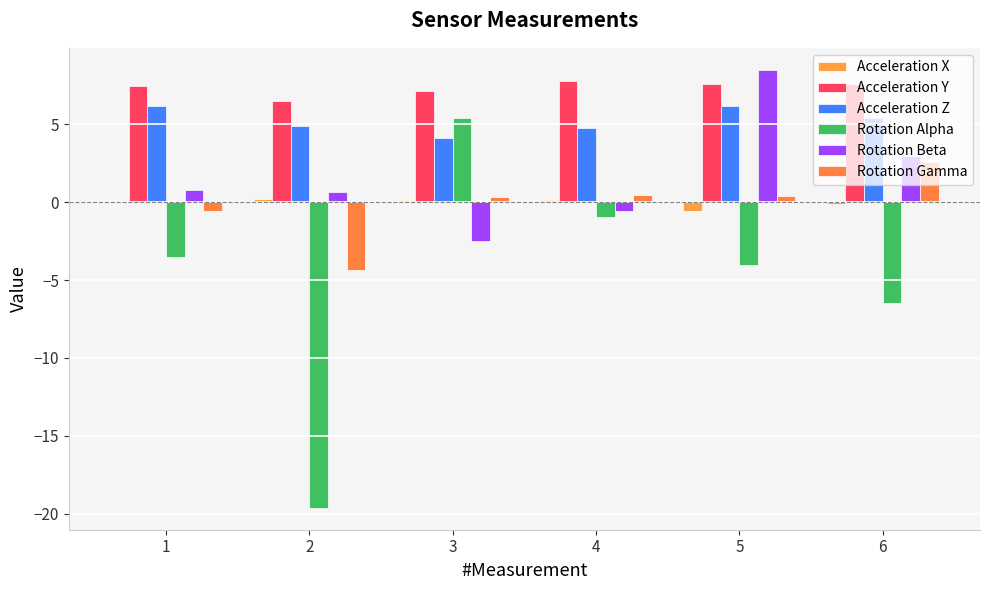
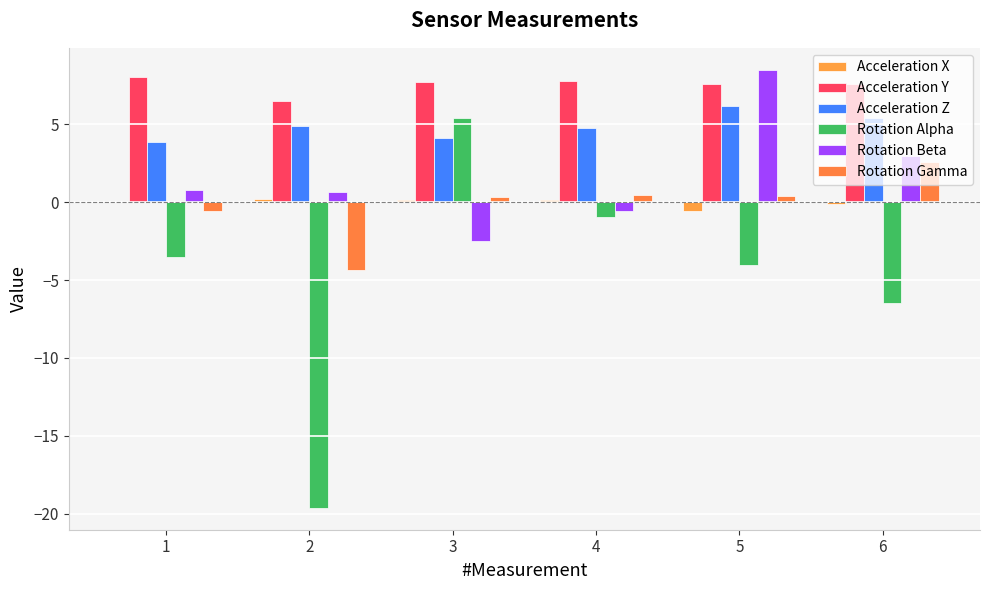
  {
    "Acceleration Y": {
-     "1": 7.5,
+     "1": 8.1,
      "2": 6.5,
-     "3": 7.1,
+     "3": 7.7,
      "4": 7.8,
      "5": 7.6
    },
    "Acceleration Z": {
-     "1": 6.2,
+     "1": 3.9,
      "2": 4.9,
      "3": 4.1,
      "4": 4.8,
      "5": 6.2
    },
    "Rotation Alpha": {
      "1": -3.5,
      "2": -19.6,
      "3": 5.4,
      "4": -1.0,
      "5": -4.0,
      "6": -6.5
    },
    "Rotation Beta": {
      "1": 0.8,
      "2": 0.7,
      "3": -2.5,
      "4": -0.6,
      "5": 8.5
    }
  }
